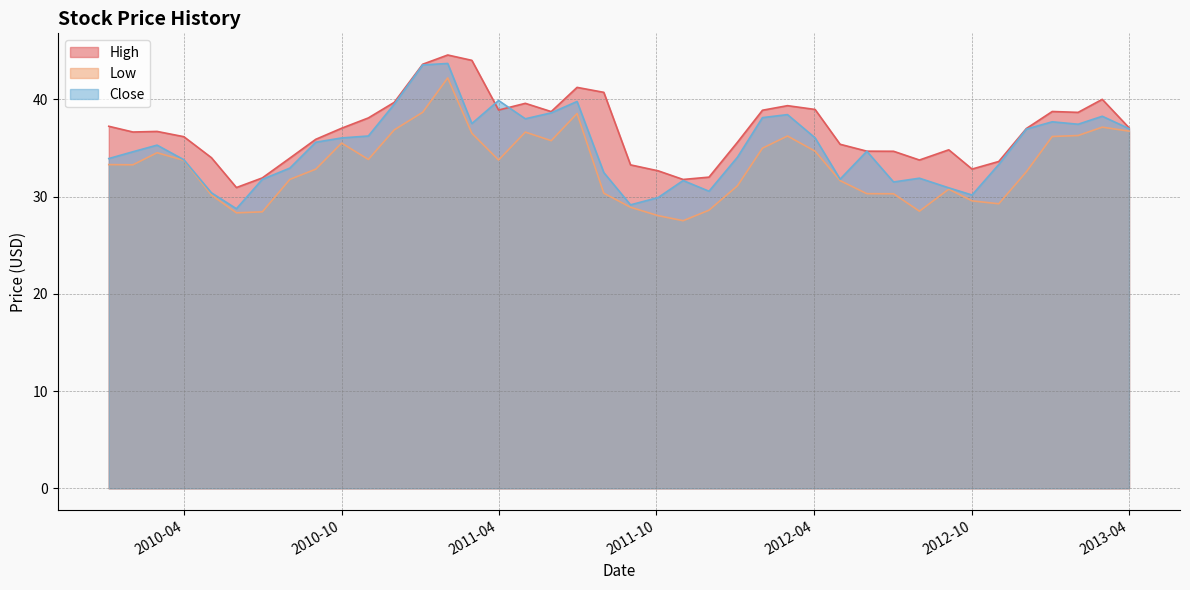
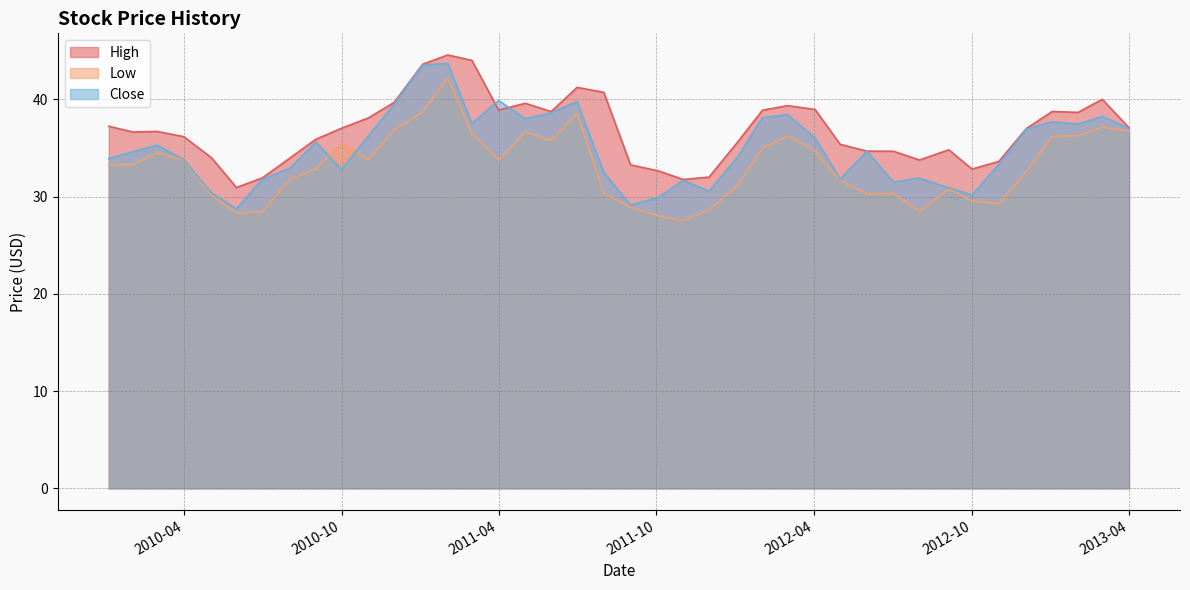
  {
    "Close": {
-     "2010-10": 36,
+     "2010-10": 33,
      "2011-04": 40,
      "2012-10": 30
    }
  }
